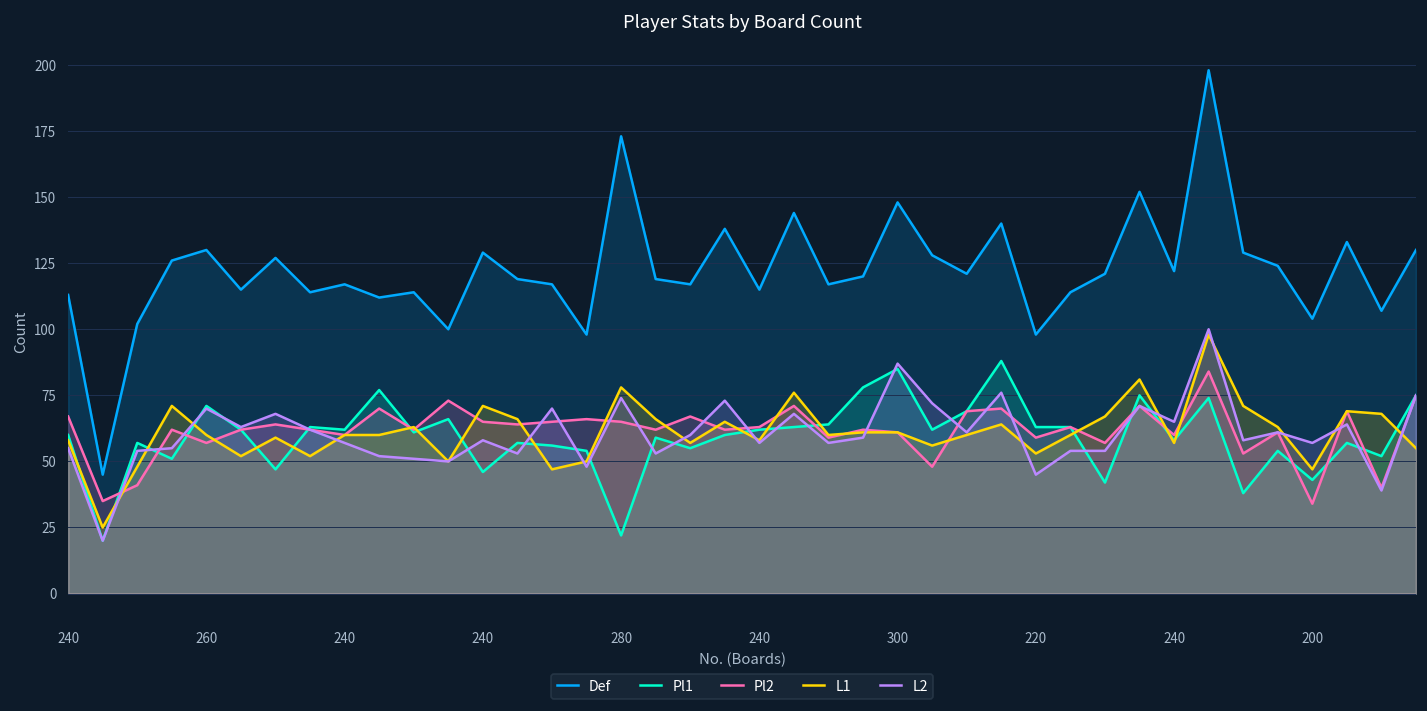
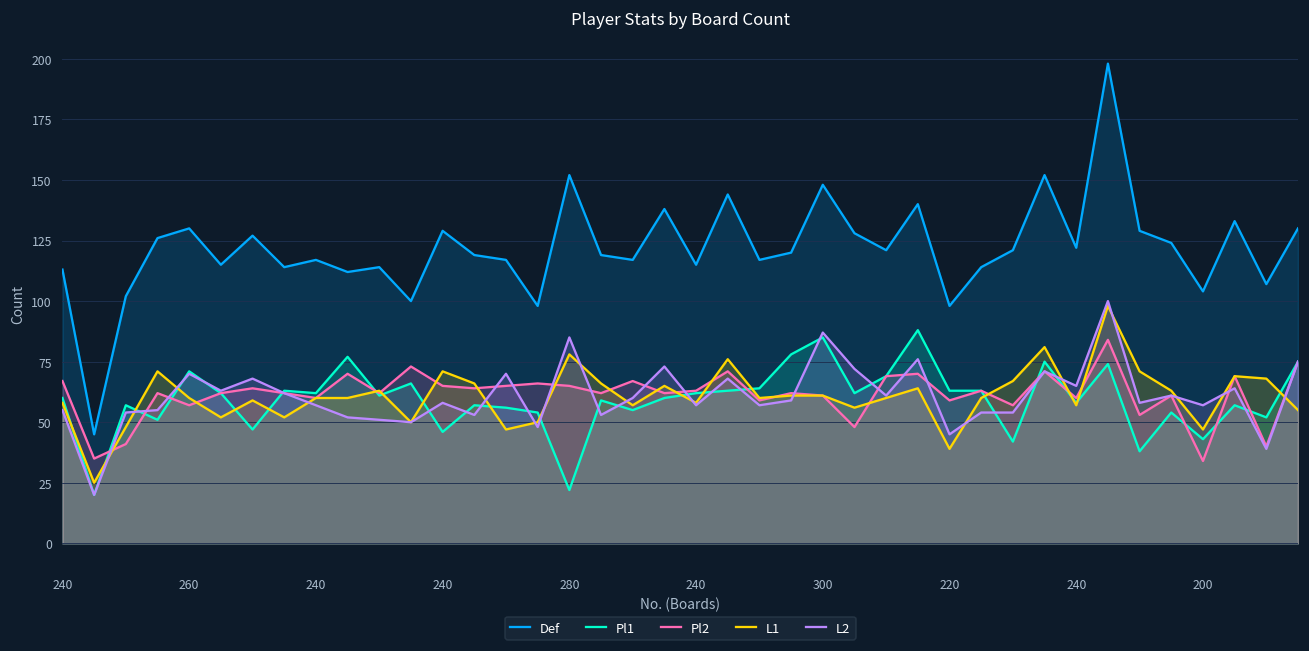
  {
    "Def": {
      "260": 130,
-     "280": 173,
+     "280": 152,
      "300": 148,
      "220": 98,
      "200": 104
    },
    "Pl1": {
      "280": 22,
      "300": 85,
      "220": 63,
      "200": 43
    },
    "Pl2": {
      "260": 57,
      "280": 65,
      "220": 59,
      "200": 34
    },
    "L1": {
      "260": 60,
      "280": 78,
-     "220": 53,
+     "220": 39,
      "200": 47
    },
    "L2": {
-     "280": 74,
+     "280": 85,
      "300": 87,
      "220": 45,
      "200": 57
    }
  }
